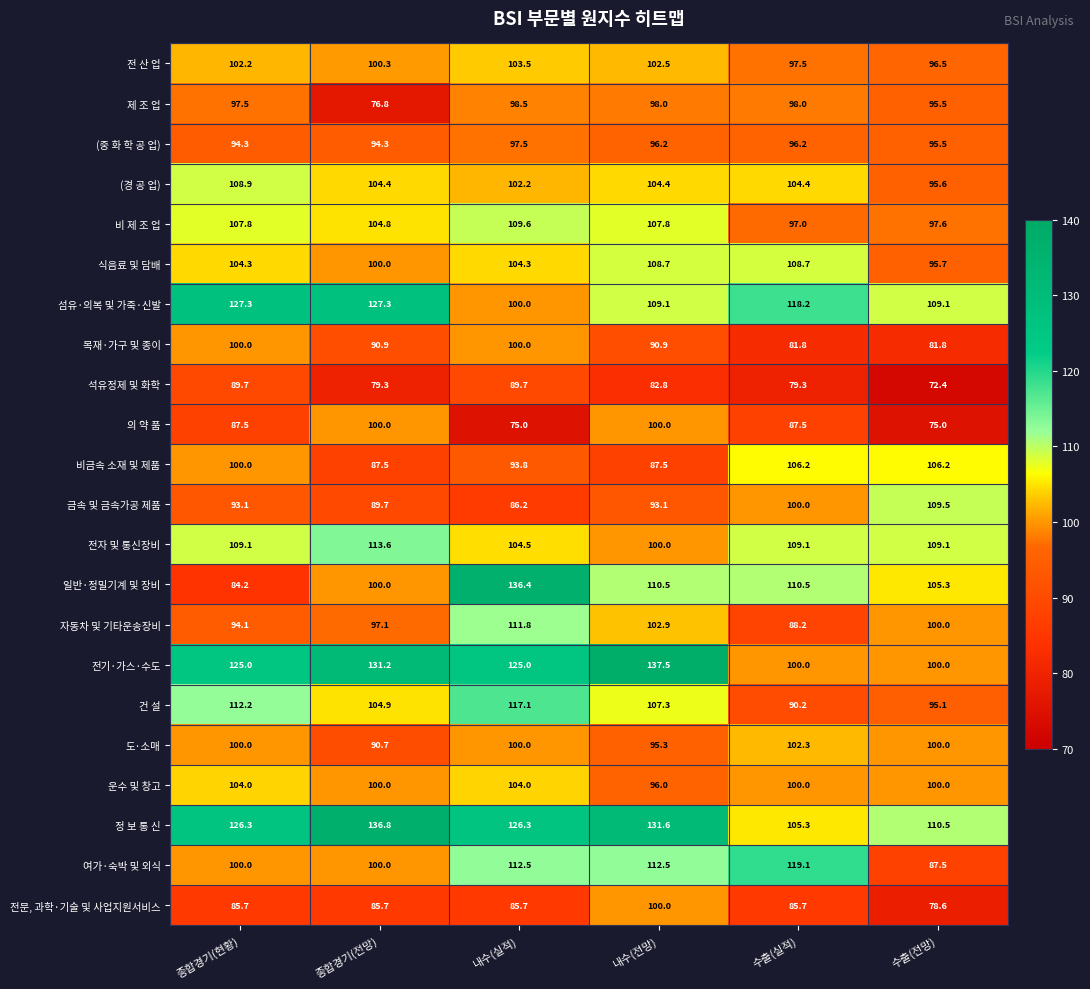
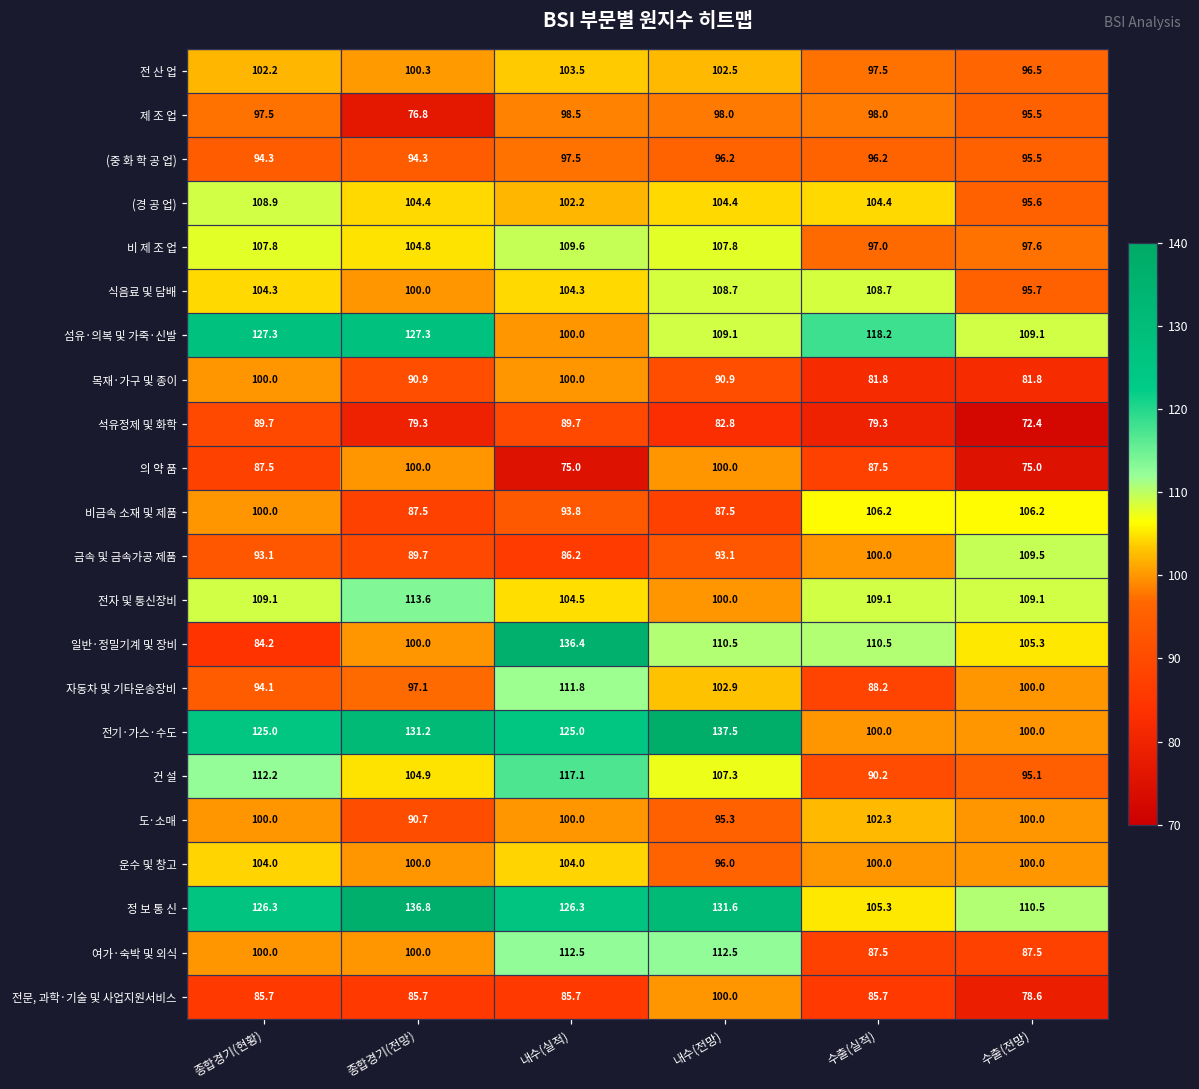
  {
    "전 산 업": {
      "종합경기(현황)": 102.2,
      "종합경기(전망)": 100.3,
      "내수(실적)": 103.5,
      "내수(전망)": 102.5,
      "수출(실적)": 97.5,
      "수출(전망)": 96.5
    },
    "제 조 업": {
      "종합경기(현황)": 97.5,
      "종합경기(전망)": 76.8,
      "내수(실적)": 98.5,
      "내수(전망)": 98.0,
      "수출(실적)": 98.0,
      "수출(전망)": 95.5
    },
    "(중 화 학 공 업)": {
      "종합경기(현황)": 94.3,
      "종합경기(전망)": 94.3,
      "내수(실적)": 97.5,
      "내수(전망)": 96.2,
      "수출(실적)": 96.2,
      "수출(전망)": 95.5
    },
    "(경 공 업)": {
      "종합경기(현황)": 108.9,
      "종합경기(전망)": 104.4,
      "내수(실적)": 102.2,
      "내수(전망)": 104.4,
      "수출(실적)": 104.4,
      "수출(전망)": 95.6
    },
    "비 제 조 업": {
      "종합경기(현황)": 107.8,
      "종합경기(전망)": 104.8,
      "내수(실적)": 109.6,
      "내수(전망)": 107.8,
      "수출(실적)": 97.0,
      "수출(전망)": 97.6
    },
    "식음료 및 담배": {
      "종합경기(현황)": 104.3,
      "종합경기(전망)": 100.0,
      "내수(실적)": 104.3,
      "내수(전망)": 108.7,
      "수출(실적)": 108.7,
      "수출(전망)": 95.7
    },
    "섬유·의복 및 가죽·신발": {
      "종합경기(현황)": 127.3,
      "종합경기(전망)": 127.3,
      "내수(실적)": 100.0,
      "내수(전망)": 109.1,
      "수출(실적)": 118.2,
      "수출(전망)": 109.1
    },
    "목재·가구 및 종이": {
      "종합경기(현황)": 100.0,
      "종합경기(전망)": 90.9,
      "내수(실적)": 100.0,
      "내수(전망)": 90.9,
      "수출(실적)": 81.8,
      "수출(전망)": 81.8
    },
    "석유정제 및 화학": {
      "종합경기(현황)": 89.7,
      "종합경기(전망)": 79.3,
      "내수(실적)": 89.7,
      "내수(전망)": 82.8,
      "수출(실적)": 79.3,
      "수출(전망)": 72.4
    },
    "의 약 품": {
      "종합경기(현황)": 87.5,
      "종합경기(전망)": 100.0,
      "내수(실적)": 75.0,
      "내수(전망)": 100.0,
      "수출(실적)": 87.5,
      "수출(전망)": 75.0
    },
    "비금속 소재 및 제품": {
      "종합경기(현황)": 100.0,
      "종합경기(전망)": 87.5,
      "내수(실적)": 93.8,
      "내수(전망)": 87.5,
      "수출(실적)": 106.2,
      "수출(전망)": 106.2
    },
    "금속 및 금속가공 제품": {
      "종합경기(현황)": 93.1,
      "종합경기(전망)": 89.7,
      "내수(실적)": 86.2,
      "내수(전망)": 93.1,
      "수출(실적)": 100.0,
      "수출(전망)": 109.5
    },
    "전자 및 통신장비": {
      "종합경기(현황)": 109.1,
      "종합경기(전망)": 113.6,
      "내수(실적)": 104.5,
      "내수(전망)": 100.0,
      "수출(실적)": 109.1,
      "수출(전망)": 109.1
    },
    "일반·정밀기계 및 장비": {
      "종합경기(현황)": 84.2,
      "종합경기(전망)": 100.0,
      "내수(실적)": 136.4,
      "내수(전망)": 110.5,
      "수출(실적)": 110.5,
      "수출(전망)": 105.3
    },
    "자동차 및 기타운송장비": {
      "종합경기(현황)": 94.1,
      "종합경기(전망)": 97.1,
      "내수(실적)": 111.8,
      "내수(전망)": 102.9,
      "수출(실적)": 88.2,
      "수출(전망)": 100.0
    },
    "전기·가스·수도": {
      "종합경기(현황)": 125.0,
      "종합경기(전망)": 131.2,
      "내수(실적)": 125.0,
      "내수(전망)": 137.5,
      "수출(실적)": 100.0,
      "수출(전망)": 100.0
    },
    "건 설": {
      "종합경기(현황)": 112.2,
      "종합경기(전망)": 104.9,
      "내수(실적)": 117.1,
      "내수(전망)": 107.3,
      "수출(실적)": 90.2,
      "수출(전망)": 95.1
    },
    "도·소매": {
      "종합경기(현황)": 100.0,
      "종합경기(전망)": 90.7,
      "내수(실적)": 100.0,
      "내수(전망)": 95.3,
      "수출(실적)": 102.3,
      "수출(전망)": 100.0
    },
    "운수 및 창고": {
      "종합경기(현황)": 104.0,
      "종합경기(전망)": 100.0,
      "내수(실적)": 104.0,
      "내수(전망)": 96.0,
      "수출(실적)": 100.0,
      "수출(전망)": 100.0
    },
    "정 보 통 신": {
      "종합경기(현황)": 126.3,
      "종합경기(전망)": 136.8,
      "내수(실적)": 126.3,
      "내수(전망)": 131.6,
      "수출(실적)": 105.3,
      "수출(전망)": 110.5
    },
    "여가·숙박 및 외식": {
      "종합경기(현황)": 100.0,
      "종합경기(전망)": 100.0,
      "내수(실적)": 112.5,
      "내수(전망)": 112.5,
-     "수출(실적)": 119.1,
+     "수출(실적)": 87.5,
      "수출(전망)": 87.5
    },
    "전문, 과학·기술 및 사업지원서비스": {
      "종합경기(현황)": 85.7,
      "종합경기(전망)": 85.7,
      "내수(실적)": 85.7,
      "내수(전망)": 100.0,
      "수출(실적)": 85.7,
      "수출(전망)": 78.6
    }
  }
